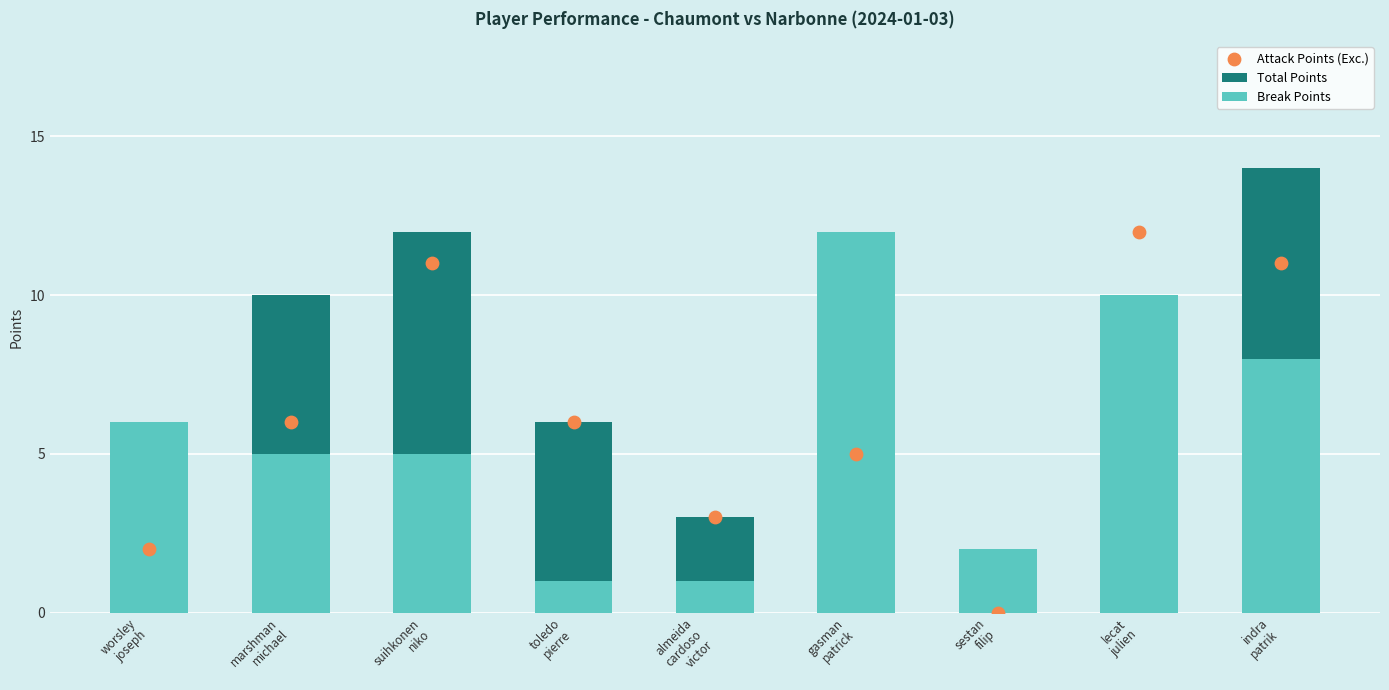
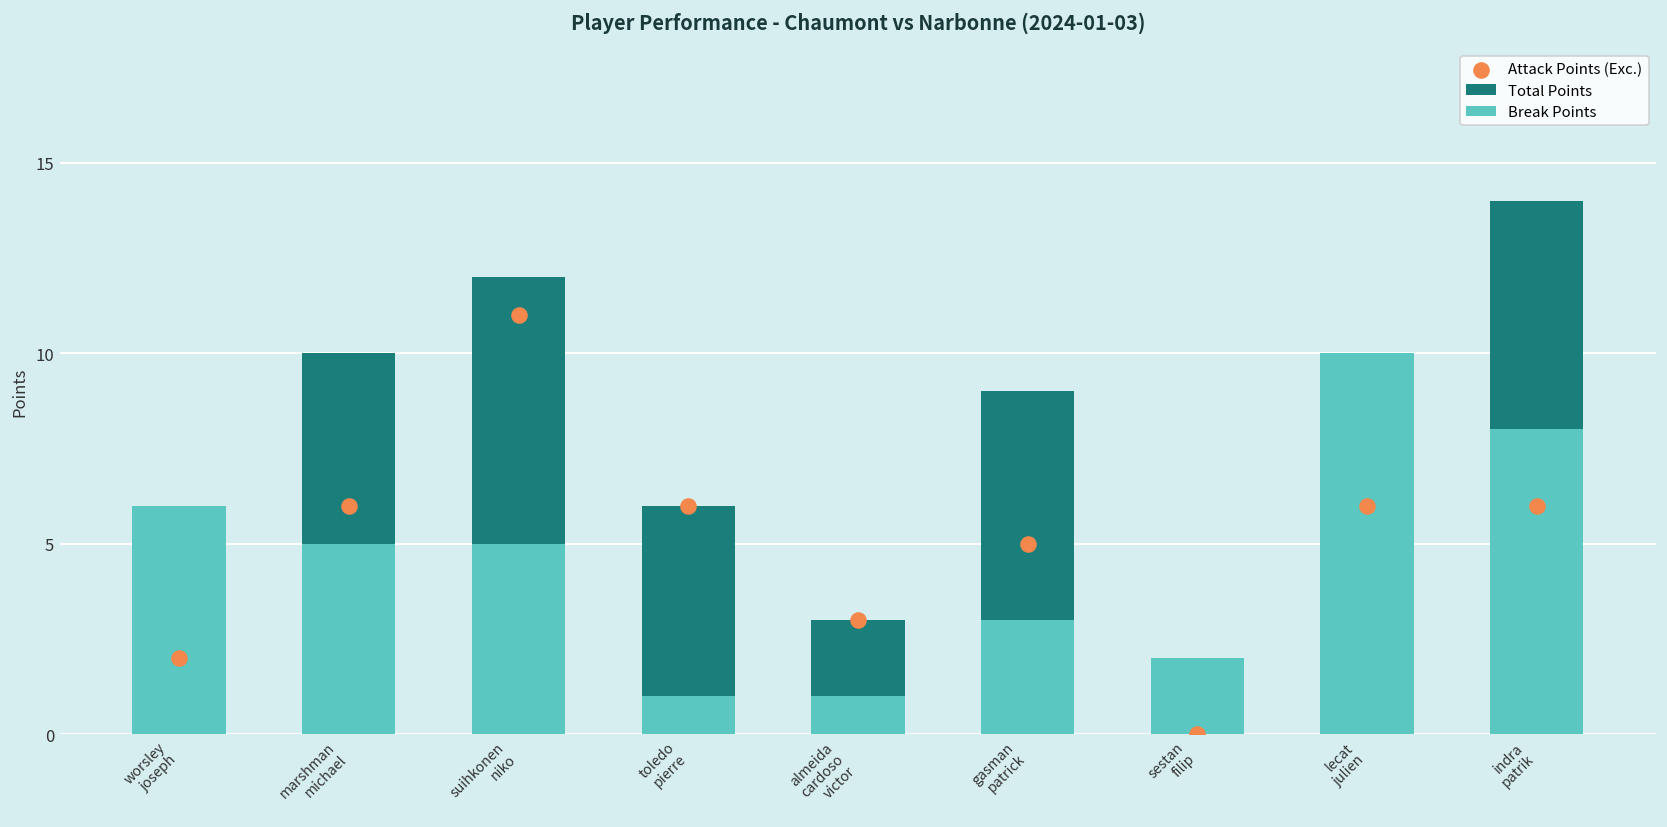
  {
    "Total Points": {
      "marshman michael": 10,
      "suihkonen niko": 12,
      "toledo pierre": 6,
      "almeida cardoso victor": 3,
      "sestan filip": 2,
      "indra patrik": 14
    },
    "Attack Points (Exc.)": {
-     "lecat julien": 12,
-     "indra patrik": 11
+     "lecat julien": 6,
+     "indra patrik": 6
    },
    "Break Points": {
      "worsley joseph": 6,
-     "gasman patrick": 12,
+     "gasman patrick": 3,
      "sestan filip": 2,
      "lecat julien": 10
    }
  }
